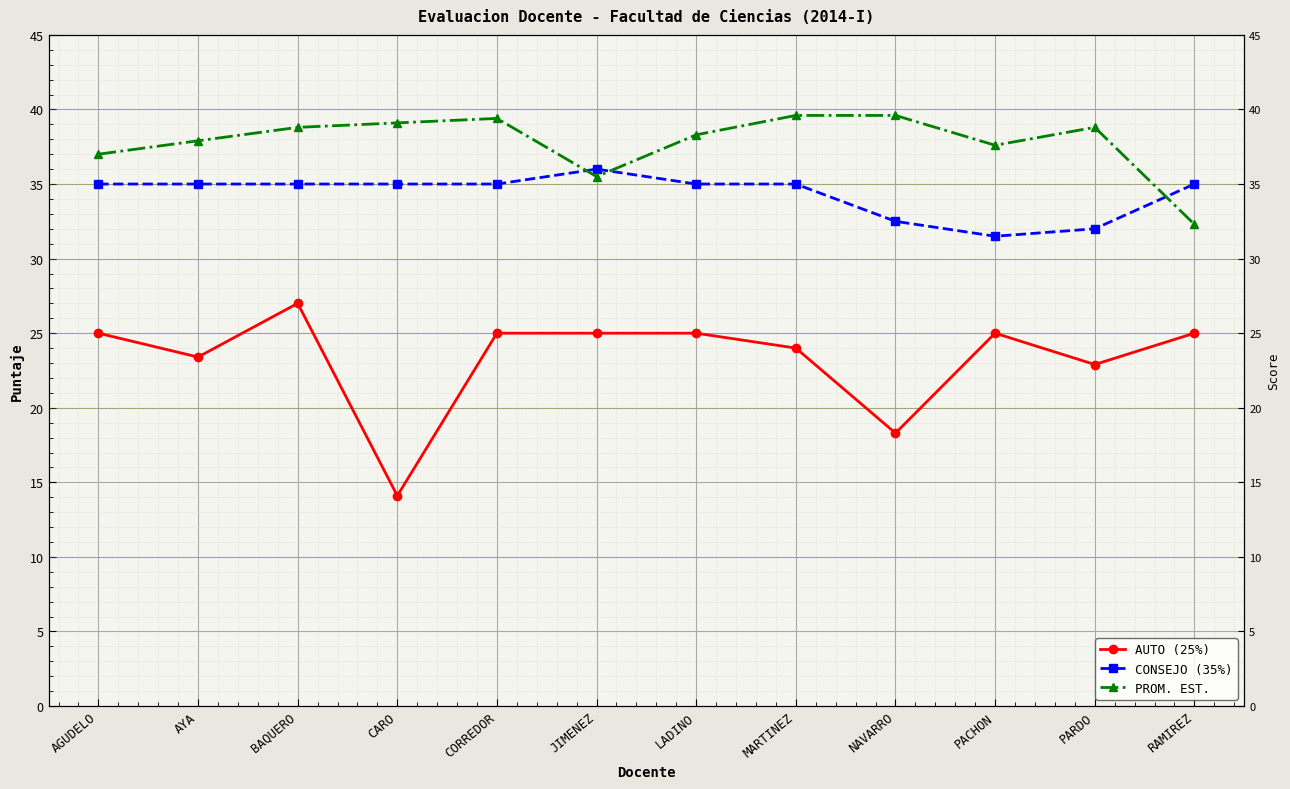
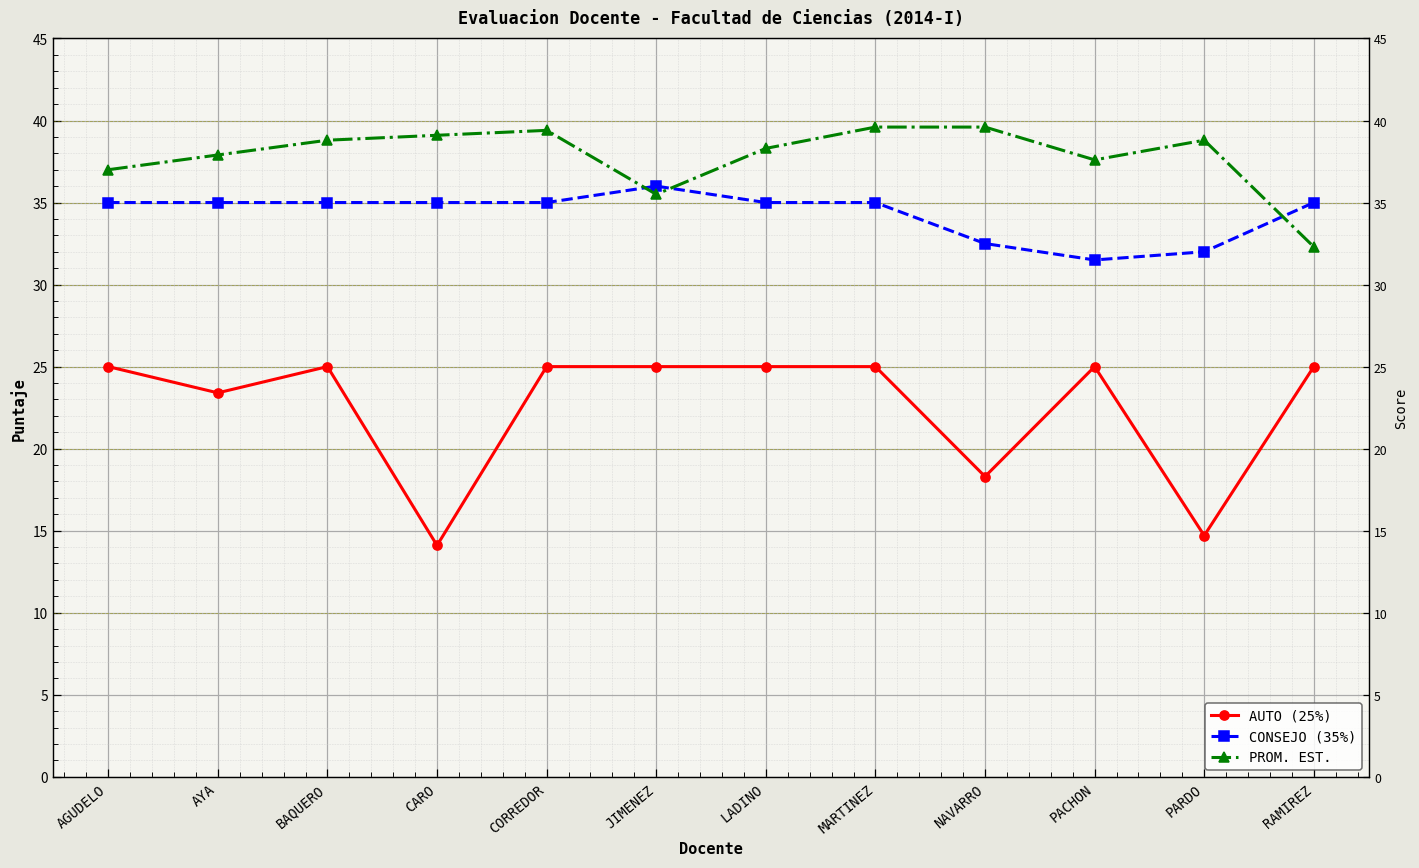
  {
    "AUTO (25%)": {
      "AGUDELO": 25.0,
      "AYA": 23.4,
-     "BAQUERO": 27,
+     "BAQUERO": 25,
      "CARO": 14.1,
      "CORREDOR": 25.0,
      "JIMENEZ": 25.0,
      "LADINO": 25.0,
-     "MARTINEZ": 24,
+     "MARTINEZ": 25,
      "NAVARRO": 18.3,
      "PACHON": 25.0,
-     "PARDO": 22.9,
+     "PARDO": 14.7,
      "RAMIREZ": 25.0
    },
    "CONSEJO (35%)": {
      "AGUDELO": 35.0,
      "AYA": 35.0,
      "BAQUERO": 35.0,
      "CARO": 35.0,
      "CORREDOR": 35.0,
      "JIMENEZ": 36.0,
      "LADINO": 35.0,
      "MARTINEZ": 35.0,
      "NAVARRO": 32.5,
      "PACHON": 31.5,
      "PARDO": 32.0,
      "RAMIREZ": 35.0
    },
    "PROM. EST.": {
      "AGUDELO": 37.0,
      "AYA": 37.9,
      "BAQUERO": 38.8,
      "CARO": 39.1,
      "CORREDOR": 39.4,
      "JIMENEZ": 35.5,
      "LADINO": 38.3,
      "MARTINEZ": 39.6,
      "NAVARRO": 39.6,
      "PACHON": 37.6,
      "PARDO": 38.8,
      "RAMIREZ": 32.3
    }
  }
